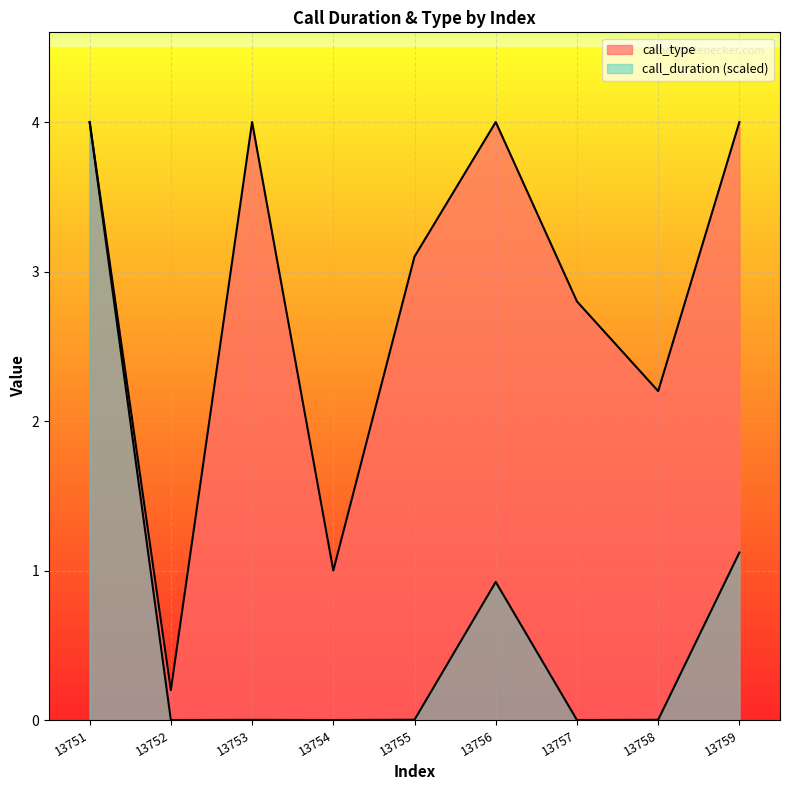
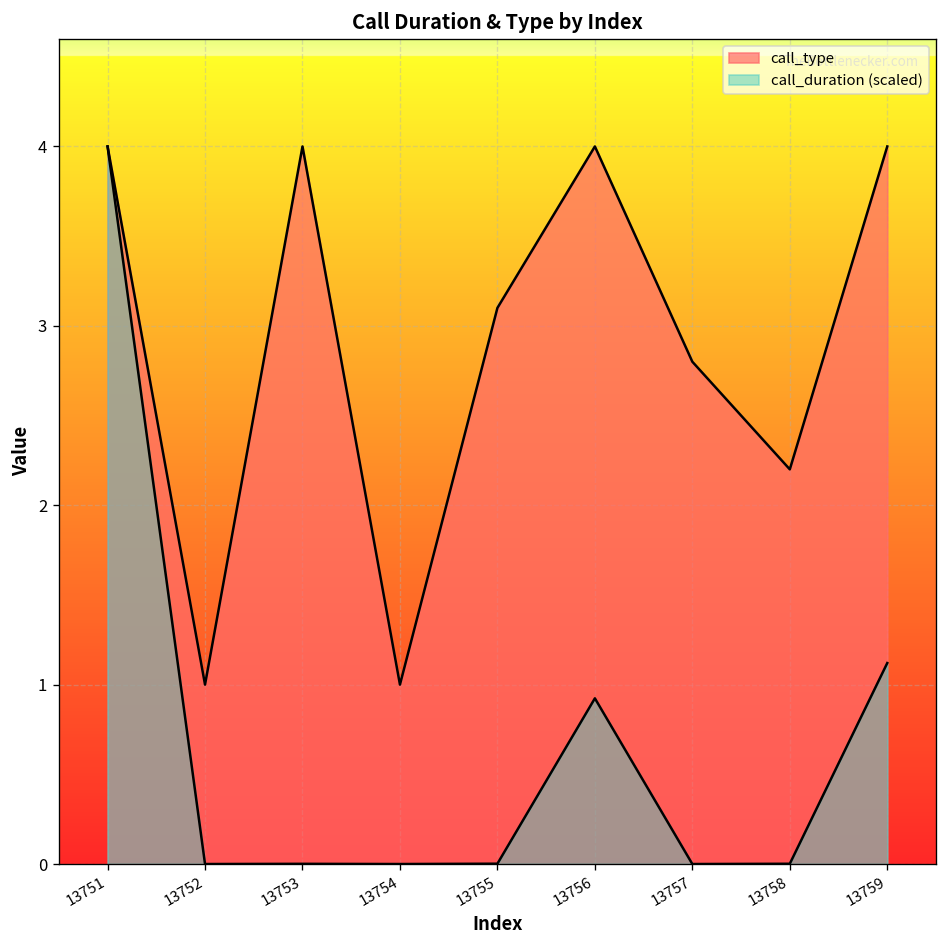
  {
    "call_type": {
-     "13752": 0.2,
+     "13752": 1.0,
      "13753": 4.0,
      "13754": 1.0,
      "13755": 3.1,
      "13756": 4.0,
      "13757": 2.8,
      "13758": 2.2,
      "13759": 4.0
    },
    "call_duration (scaled)": {
      "13752": 0.0,
      "13753": 0.0,
      "13754": 0.0,
      "13755": 0.0,
      "13756": 0.92,
      "13757": 0.0,
      "13758": 0.0,
      "13759": 1.12
    }
  }
